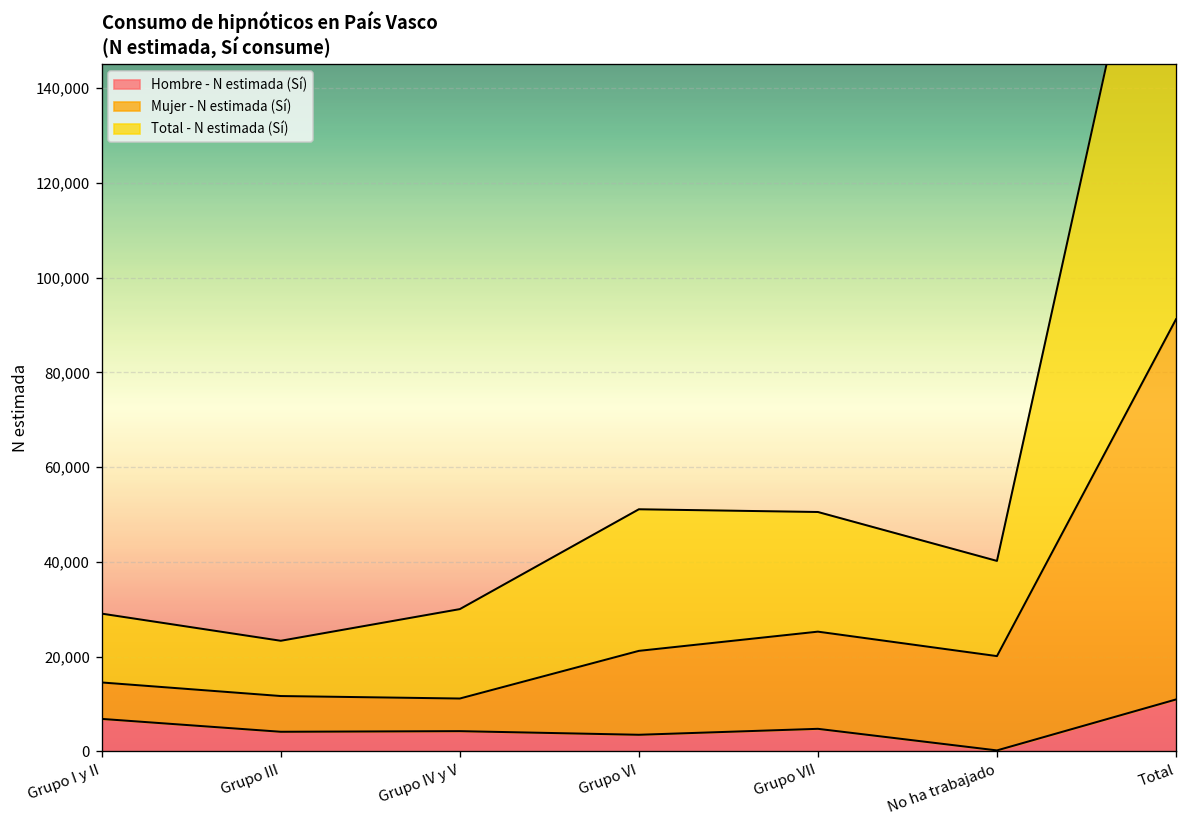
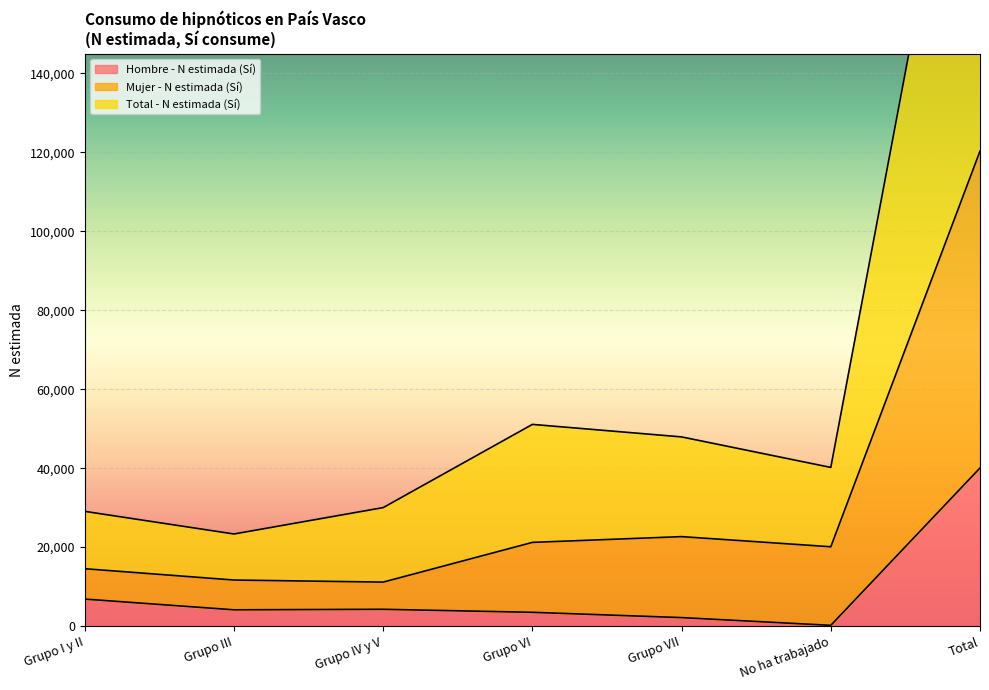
  {
    "Hombre - N estimada (Sí)": {
      "Grupo I y II": "7,000",
      "Grupo III": "4,000",
      "Grupo IV y V": "4,000",
      "Grupo VI": "3,000",
-     "Grupo VII": "5,000",
+     "Grupo VII": "2,000",
      "No ha trabajado": "0",
-     "Total": "11,000"
+     "Total": "40,000"
    }
  }
